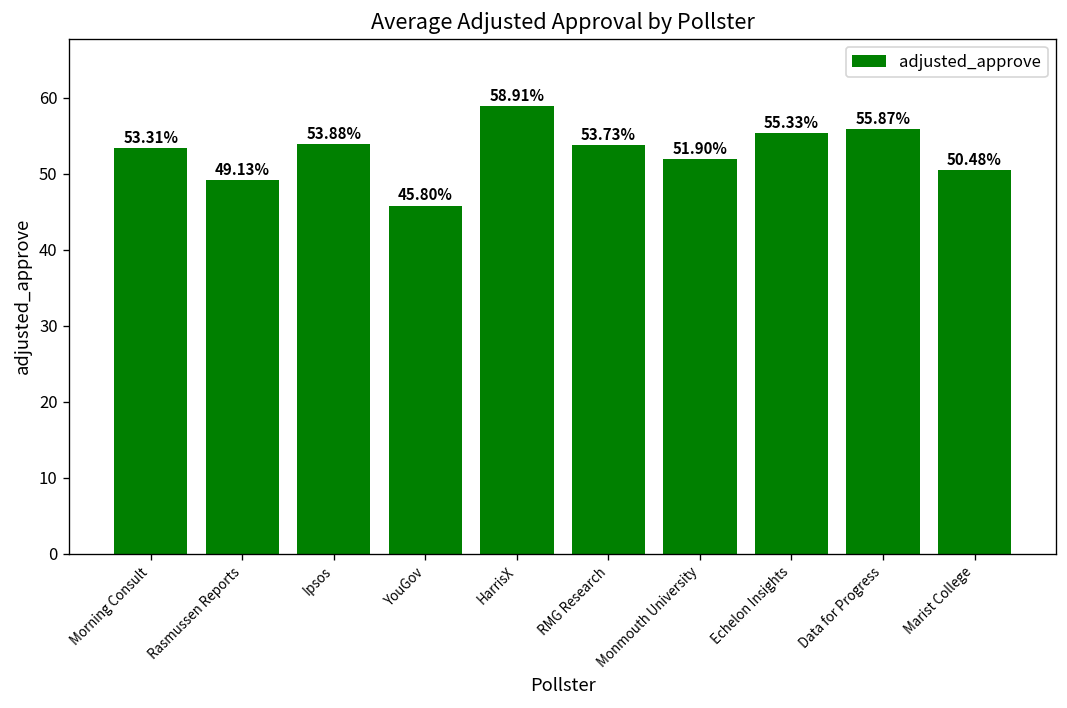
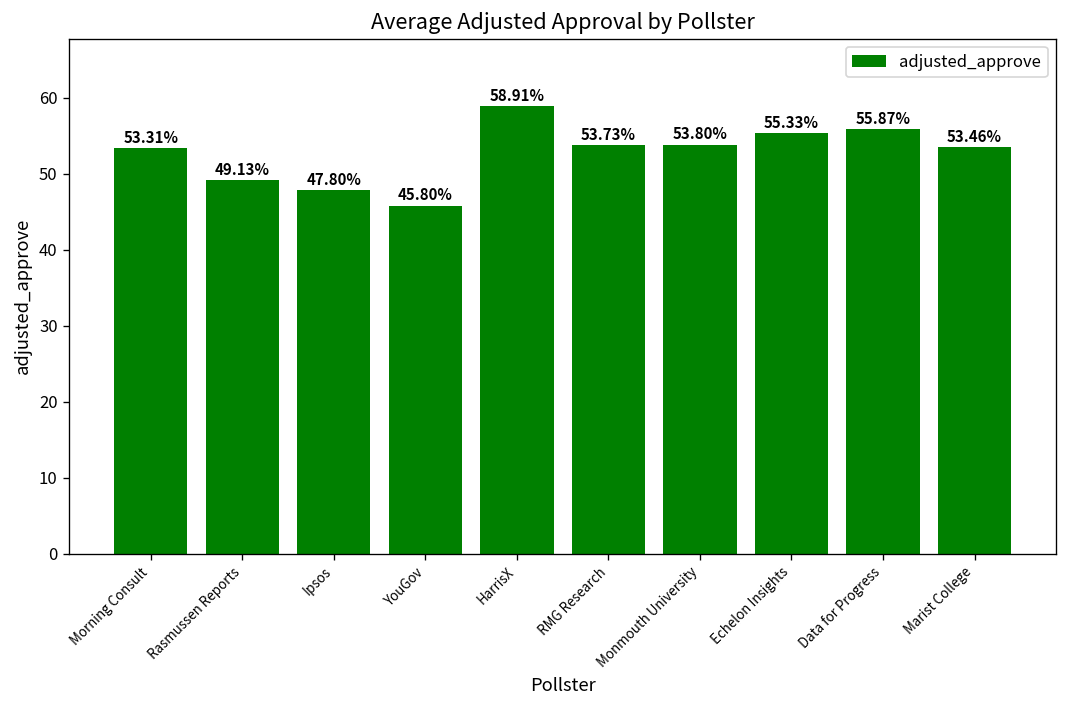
  {
    "Morning Consult": "53.31%",
    "Rasmussen Reports": "49.13%",
-   "Ipsos": "53.88%",
+   "Ipsos": "47.80%",
    "YouGov": "45.80%",
    "HarrisX": "58.91%",
    "RMG Research": "53.73%",
-   "Monmouth University": "51.90%",
+   "Monmouth University": "53.80%",
    "Echelon Insights": "55.33%",
    "Data for Progress": "55.87%",
-   "Marist College": "50.48%"
+   "Marist College": "53.46%"
  }
